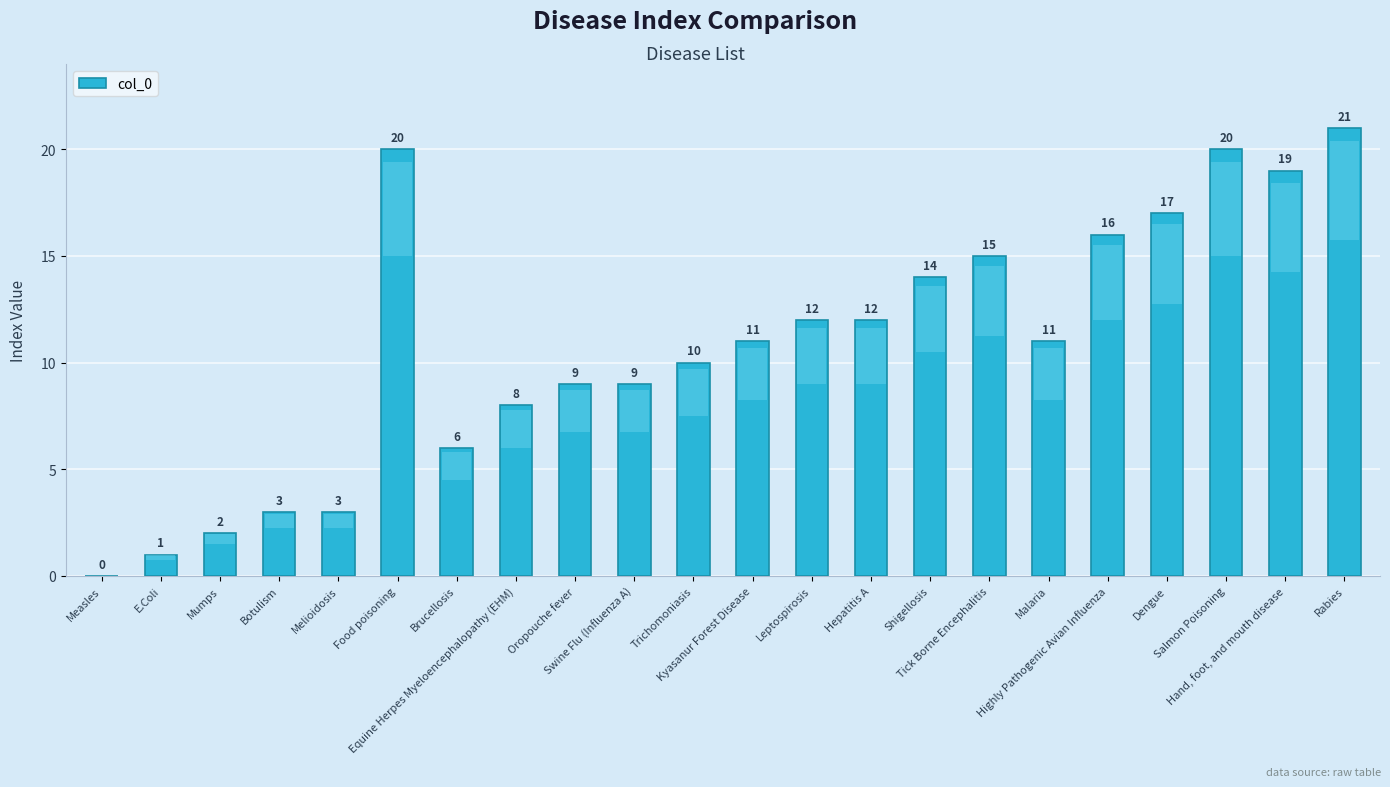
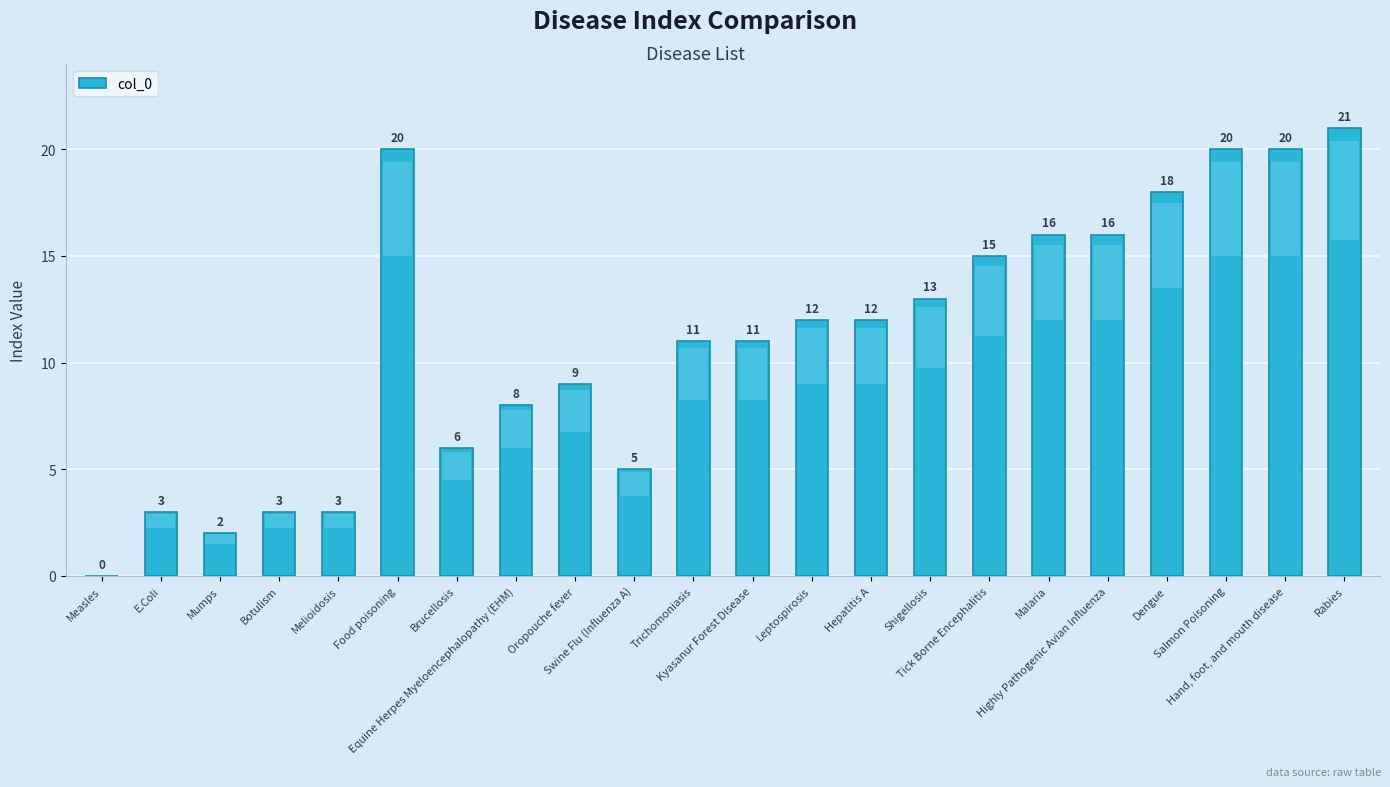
  {
    "Measles": 0,
-   "E.Coli": 1,
+   "E.Coli": 3,
    "Mumps": 2,
    "Botulism": 3,
    "Melioidosis": 3,
    "Food poisoning": 20,
    "Brucellosis": 6,
    "Equine Herpes Myeloencephalopathy (EHM)": 8,
    "Oropouche fever": 9,
-   "Swine Flu (Influenza A)": 9,
-   "Trichomoniasis": 10,
+   "Swine Flu (Influenza A)": 5,
+   "Trichomoniasis": 11,
    "Kyasanur Forest Disease": 11,
    "Leptospirosis": 12,
    "Hepatitis A": 12,
-   "Shigellosis": 14,
+   "Shigellosis": 13,
    "Tick Borne Encephalitis": 15,
-   "Malaria": 11,
+   "Malaria": 16,
    "Highly Pathogenic Avian Influenza": 16,
-   "Dengue": 17,
+   "Dengue": 18,
    "Salmon Poisoning": 20,
-   "Hand, foot, and mouth disease": 19,
+   "Hand, foot, and mouth disease": 20,
    "Rabies": 21
  }
